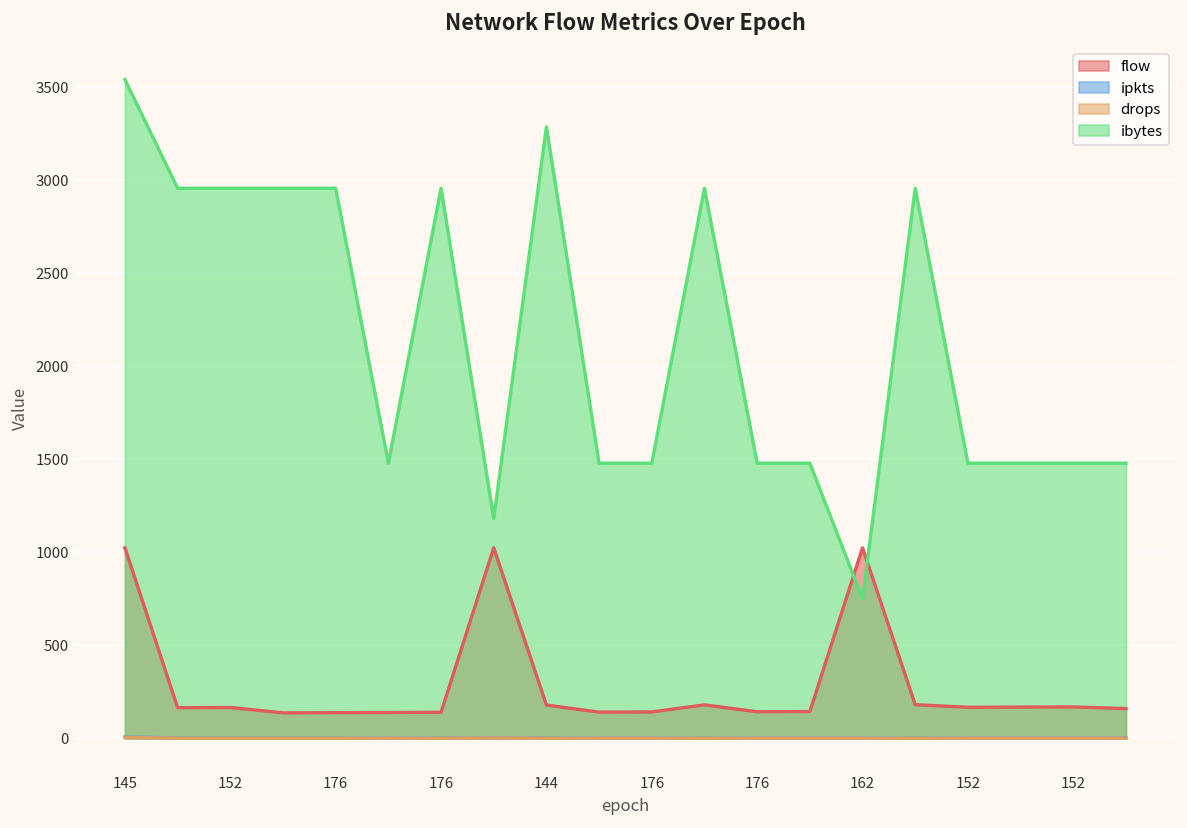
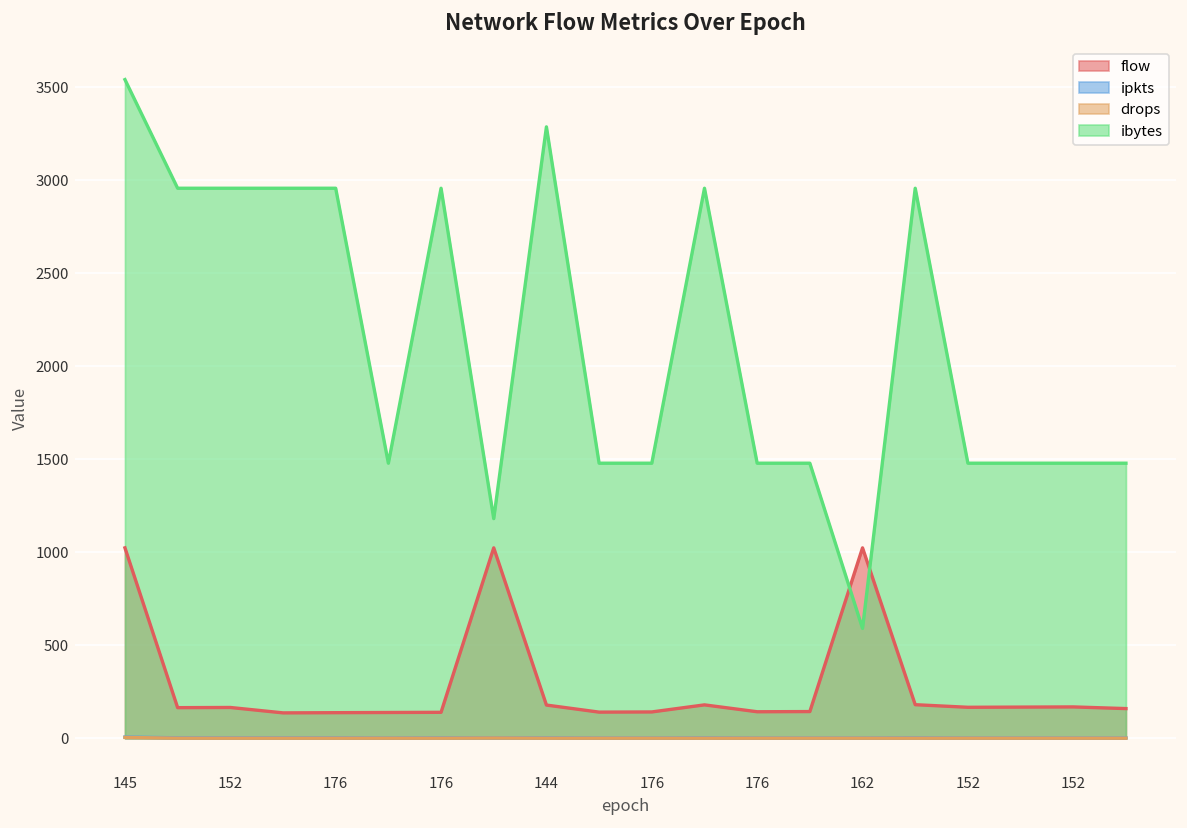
  {
    "ibytes": {
      "145": 3540,
      "144": 3290,
-     "162": 750
+     "162": 590
    }
  }
